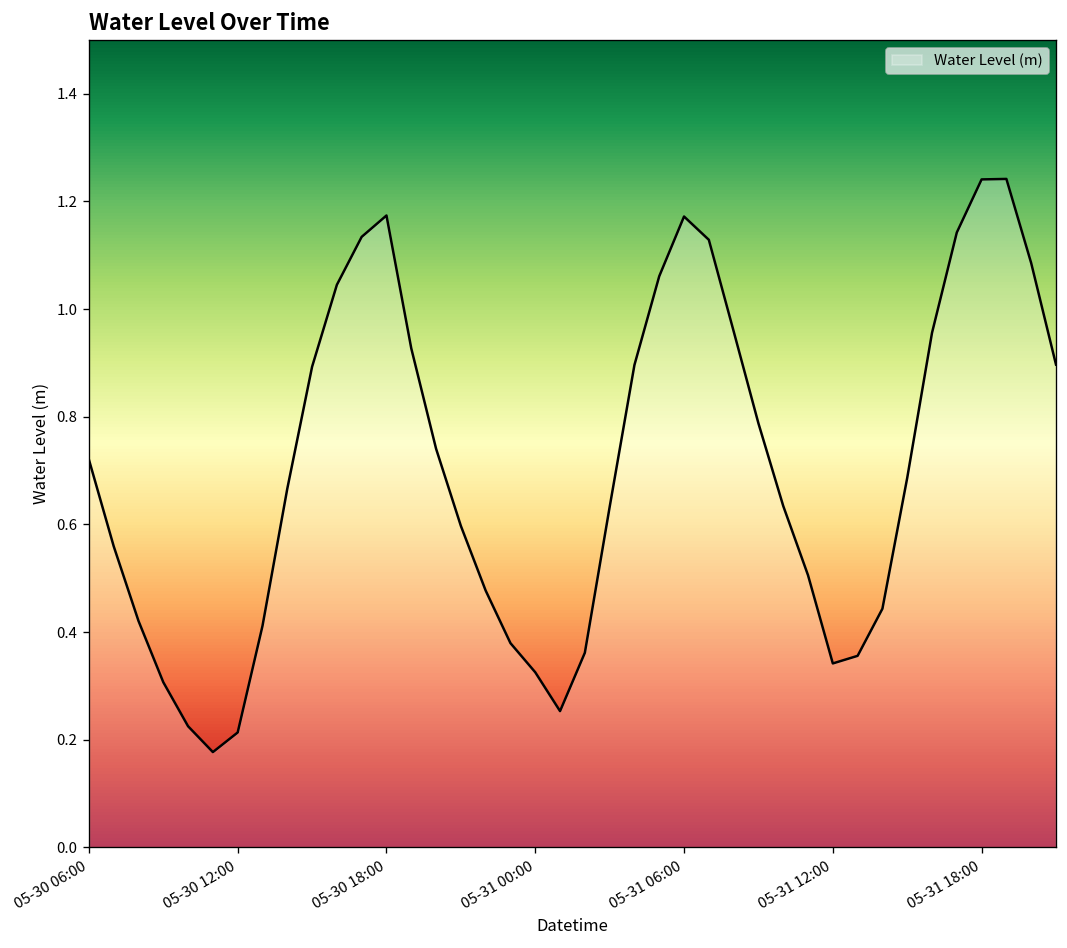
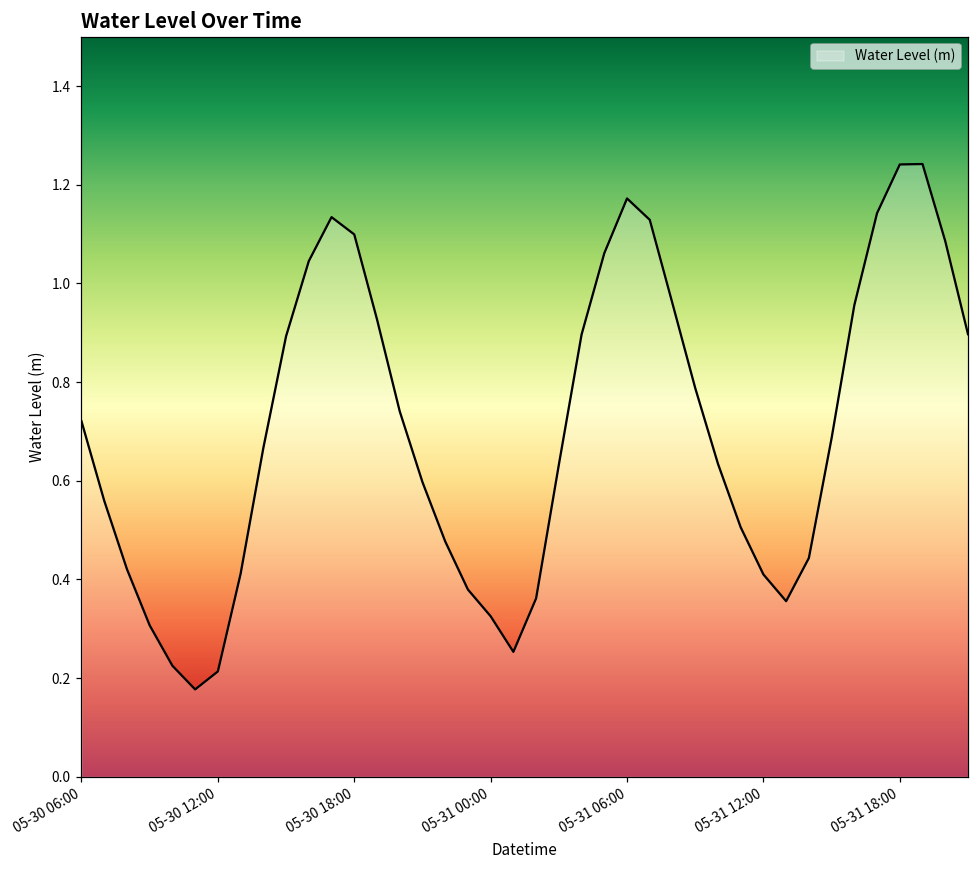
  {
    "05-30 06:00": 0.72,
    "05-30 12:00": 0.21,
-   "05-30 18:00": 1.17,
+   "05-30 18:00": 1.10,
    "05-31 00:00": 0.33,
    "05-31 06:00": 1.17,
-   "05-31 12:00": 0.34,
+   "05-31 12:00": 0.41,
    "05-31 18:00": 1.24
  }
